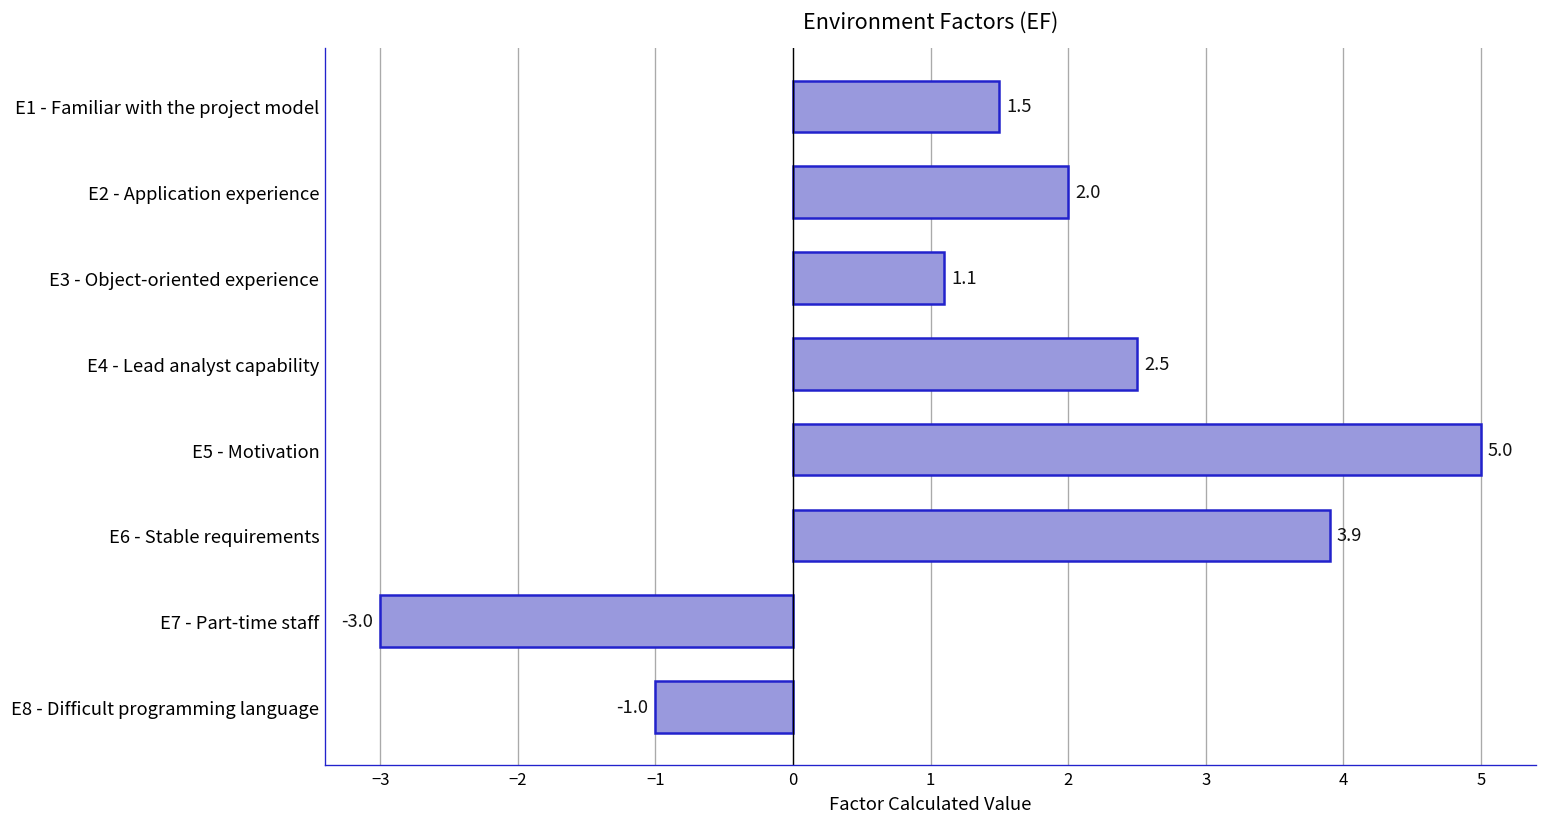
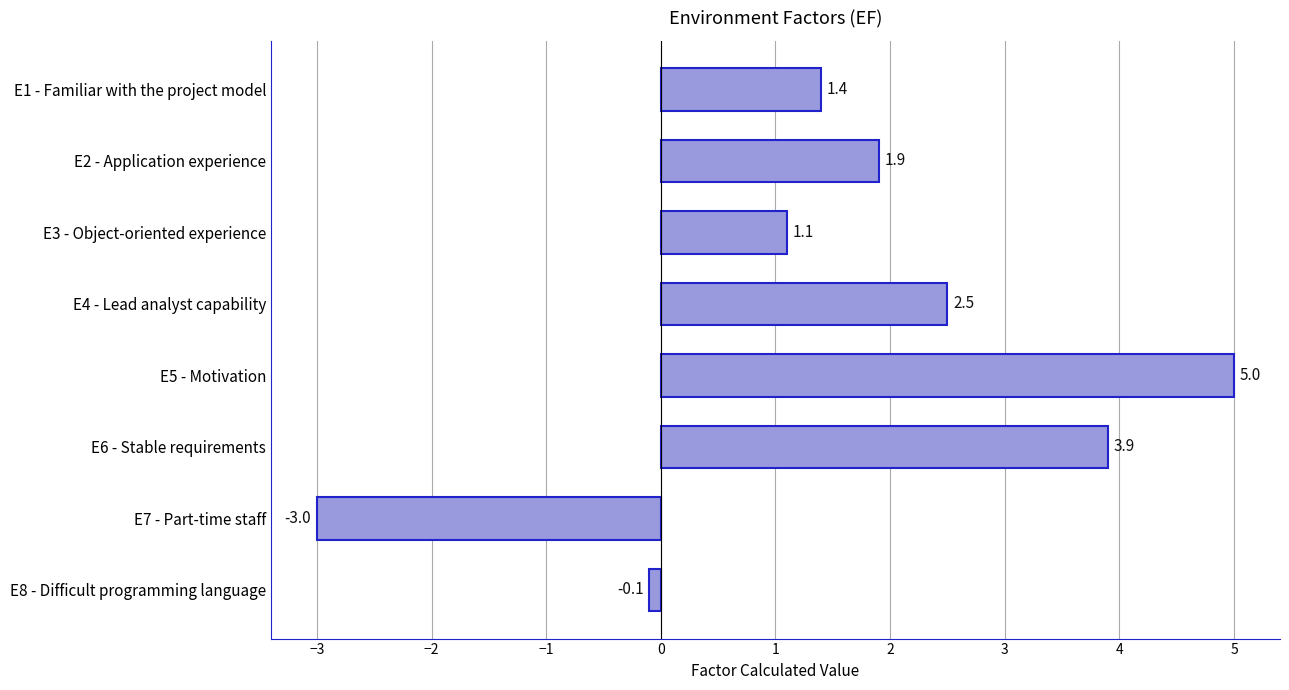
  {
-   "E1 - Familiar with the project model": 1.5,
-   "E2 - Application experience": 2.0,
+   "E1 - Familiar with the project model": 1.4,
+   "E2 - Application experience": 1.9,
    "E3 - Object-oriented experience": 1.1,
    "E4 - Lead analyst capability": 2.5,
    "E5 - Motivation": 5.0,
    "E6 - Stable requirements": 3.9,
    "E7 - Part-time staff": -3.0,
-   "E8 - Difficult programming language": -1.0
+   "E8 - Difficult programming language": -0.1
  }
